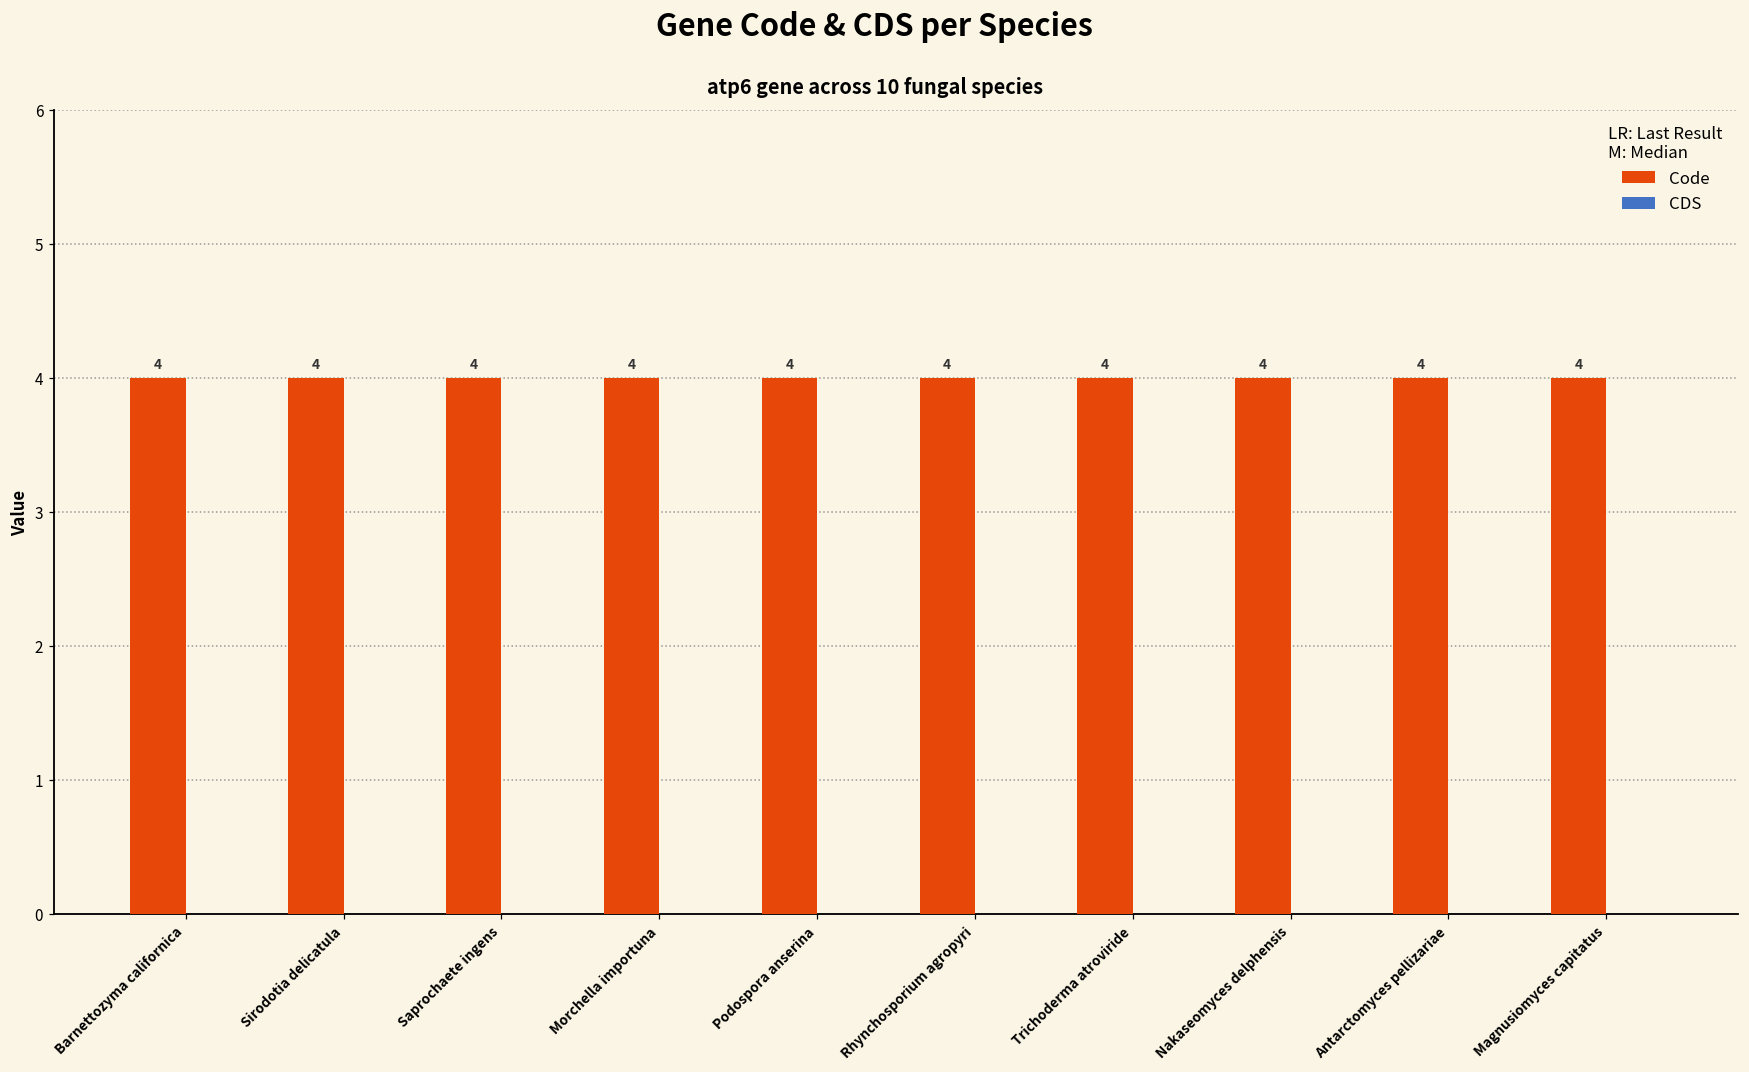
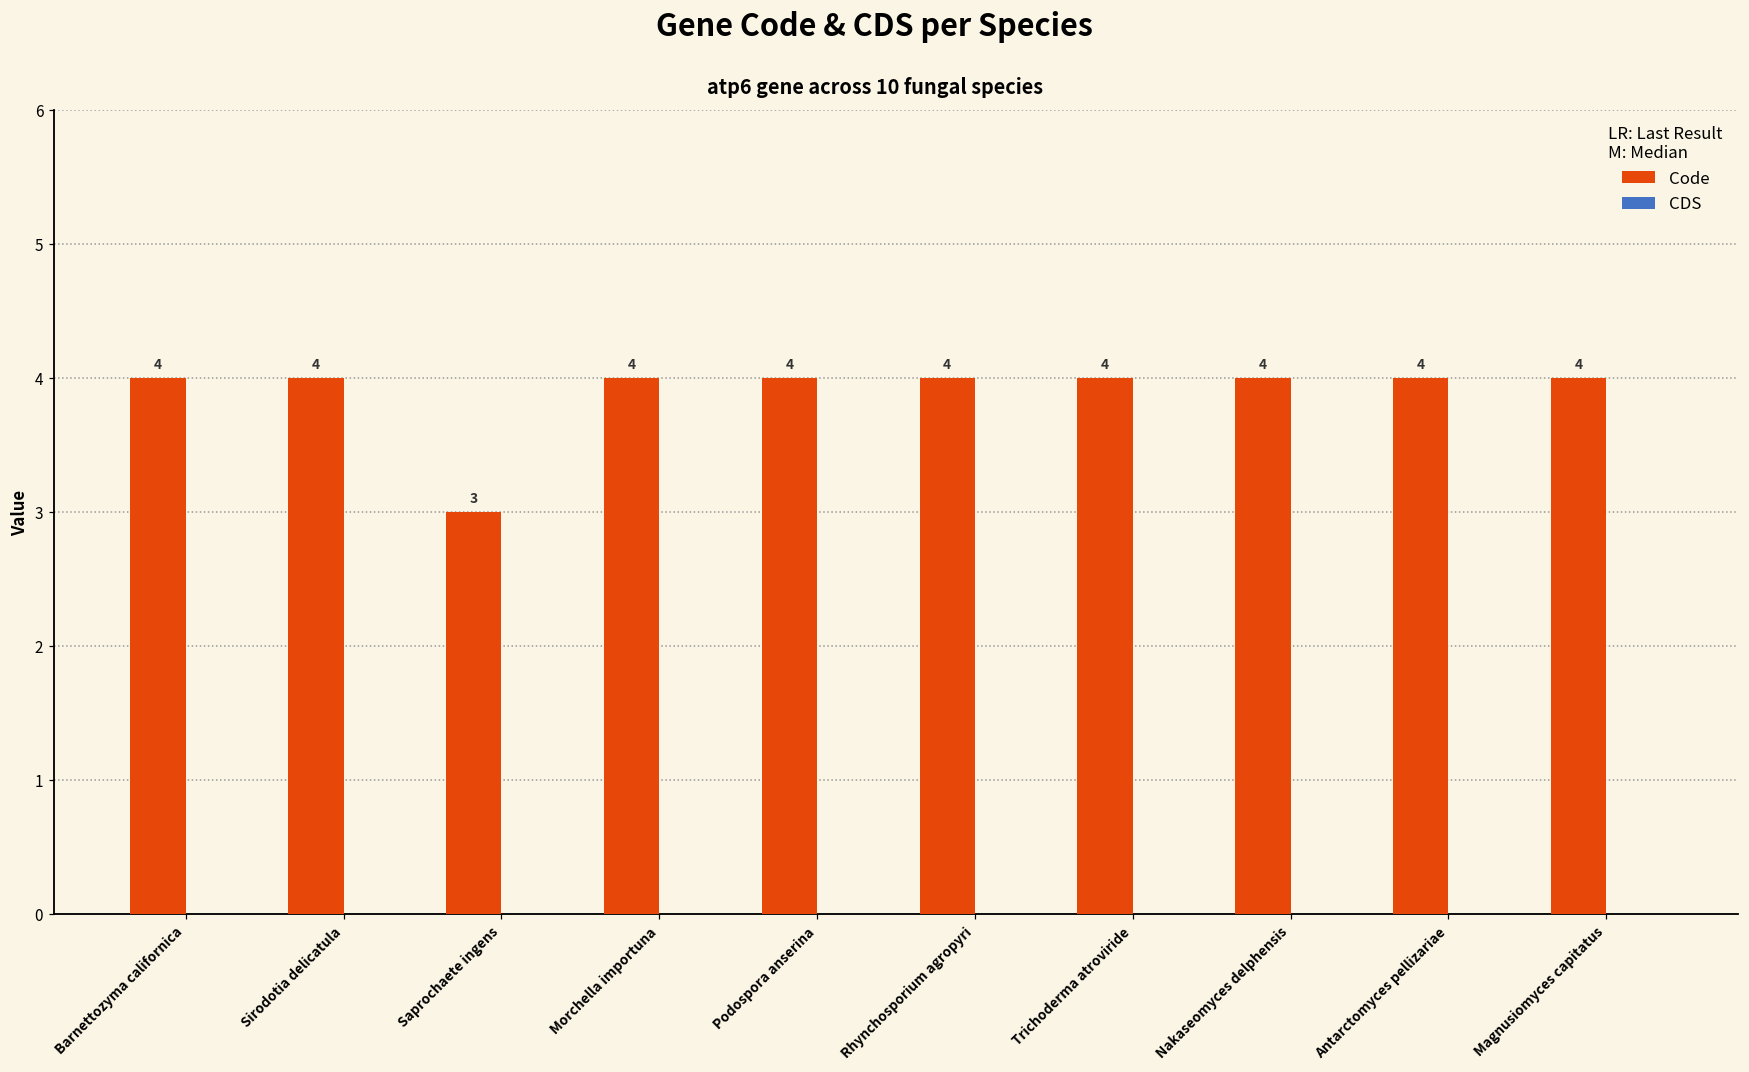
  {
    "Code": {
      "Barnettozyma californica": 4,
      "Sirodotia delicatula": 4,
-     "Saprochaete ingens": 4,
+     "Saprochaete ingens": 3,
      "Morchella importuna": 4,
      "Podospora anserina": 4,
      "Rhynchosporium agropyri": 4,
      "Trichoderma atroviride": 4,
      "Nakaseomyces delphensis": 4,
      "Antarctomyces pellizariae": 4,
      "Magnusiomyces capitatus": 4
    },
    "CDS": {
      "Barnettozyma californica": 0.00,
      "Sirodotia delicatula": 0.00,
      "Saprochaete ingens": 0.00,
      "Morchella importuna": 0.00,
      "Podospora anserina": 0.00,
      "Rhynchosporium agropyri": 0.00,
      "Trichoderma atroviride": 0.00,
      "Nakaseomyces delphensis": 0.00,
      "Antarctomyces pellizariae": 0.00,
      "Magnusiomyces capitatus": 0.00
    }
  }
